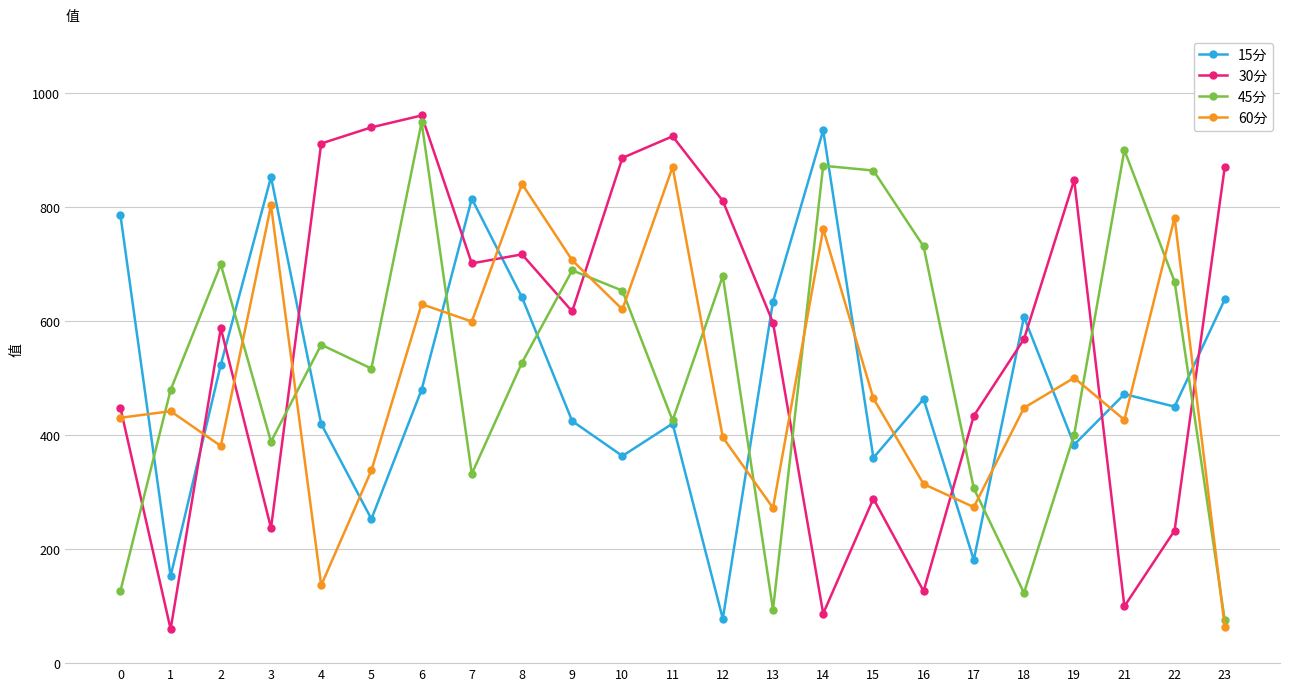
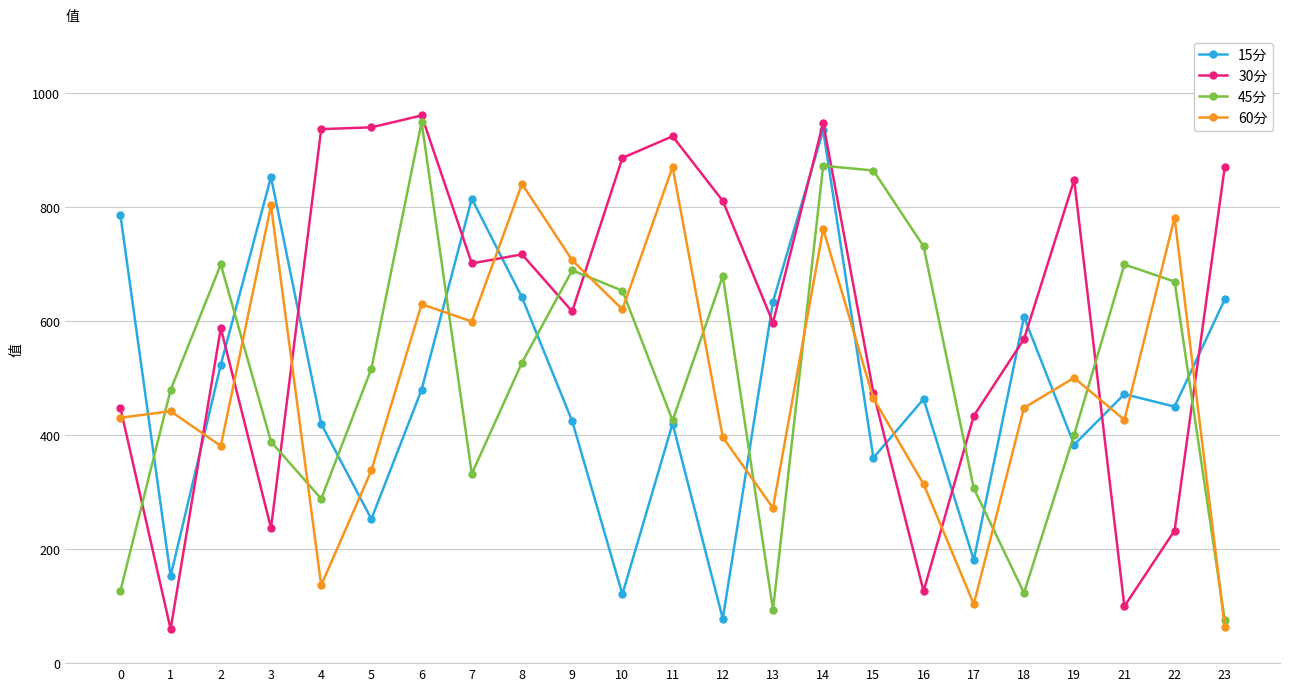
  {
    "15分": {
      "0": 790,
      "1": 150,
      "2": 520,
      "3": 850,
      "4": 420,
      "5": 250,
      "6": 480,
      "7": 810,
      "8": 640,
      "9": 420,
-     "10": 360,
+     "10": 120,
      "11": 420,
      "12": 80,
      "13": 630,
      "14": 930,
      "15": 360,
      "16": 460,
      "17": 180,
      "18": 610,
      "19": 380,
      "21": 470,
      "22": 450,
      "23": 640
    },
    "30分": {
      "0": 450,
      "1": 60,
      "2": 590,
      "3": 240,
-     "4": 910,
+     "4": 940,
      "5": 940,
      "6": 960,
      "7": 700,
      "8": 720,
      "9": 620,
      "10": 890,
      "11": 920,
      "12": 810,
      "13": 600,
-     "14": 90,
-     "15": 290,
+     "14": 950,
+     "15": 470,
      "16": 130,
      "17": 430,
      "18": 570,
      "19": 850,
      "21": 100,
      "22": 230,
      "23": 870
    },
    "45分": {
      "0": 130,
      "1": 480,
      "2": 700,
      "3": 390,
-     "4": 560,
+     "4": 290,
      "5": 520,
      "6": 950,
      "7": 330,
      "8": 530,
      "9": 690,
      "10": 650,
      "11": 430,
      "12": 680,
      "13": 90,
      "14": 870,
      "15": 860,
      "16": 730,
      "17": 310,
      "18": 120,
      "19": 400,
-     "21": 900,
+     "21": 700,
      "22": 670,
      "23": 70
    },
    "60分": {
      "0": 430,
      "1": 440,
      "2": 380,
      "3": 800,
      "4": 140,
      "5": 340,
      "6": 630,
      "7": 600,
      "8": 840,
      "9": 710,
      "10": 620,
      "11": 870,
      "12": 400,
      "13": 270,
      "14": 760,
      "15": 460,
      "16": 310,
-     "17": 270,
+     "17": 100,
      "18": 450,
      "19": 500,
      "21": 430,
      "22": 780,
      "23": 60
    }
  }
